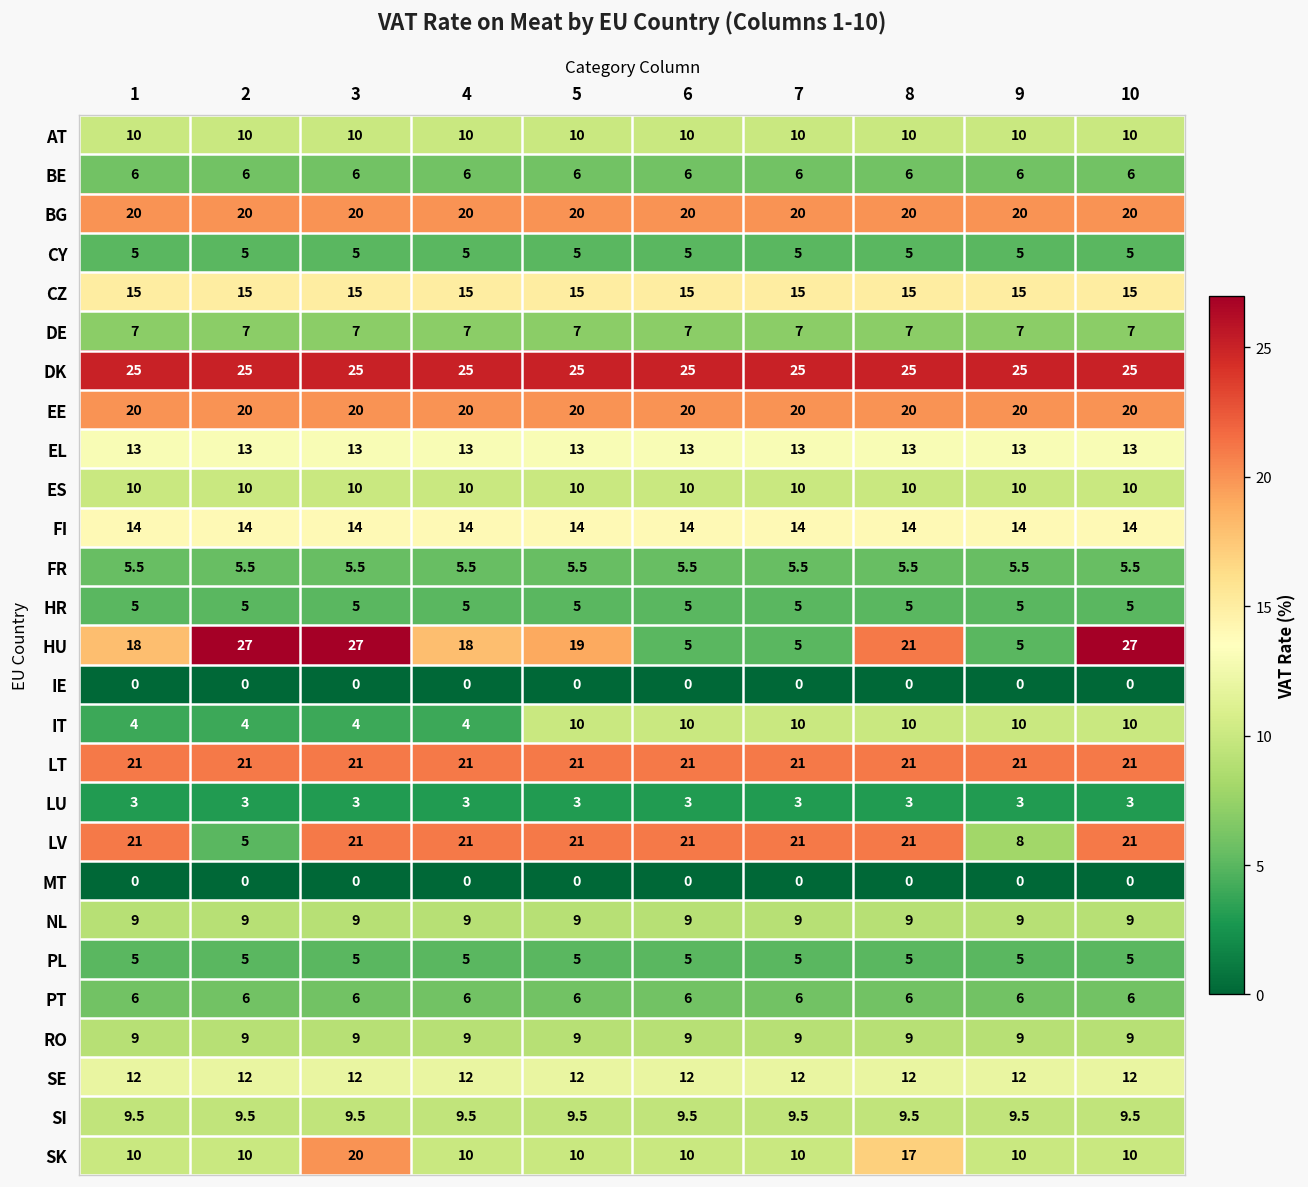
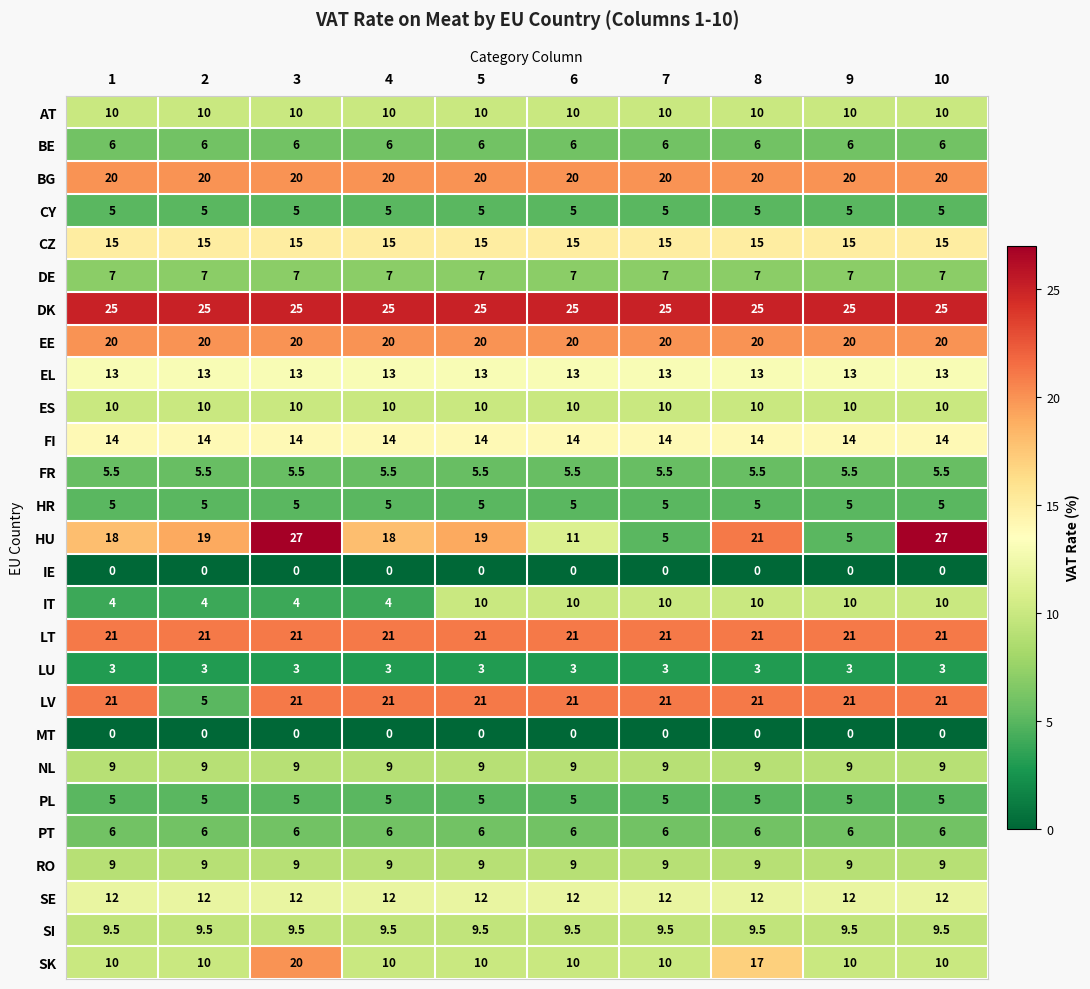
  {
    "HU": {
      "1": 18,
-     "2": 27,
+     "2": 19,
      "3": 27,
      "4": 18,
      "5": 19,
-     "6": 5,
+     "6": 11,
      "7": 5,
      "8": 21,
      "9": 5,
      "10": 27
    },
    "LV": {
      "1": 21,
      "2": 5,
      "3": 21,
      "4": 21,
      "5": 21,
      "6": 21,
      "7": 21,
      "8": 21,
-     "9": 8,
+     "9": 21,
      "10": 21
    }
  }
